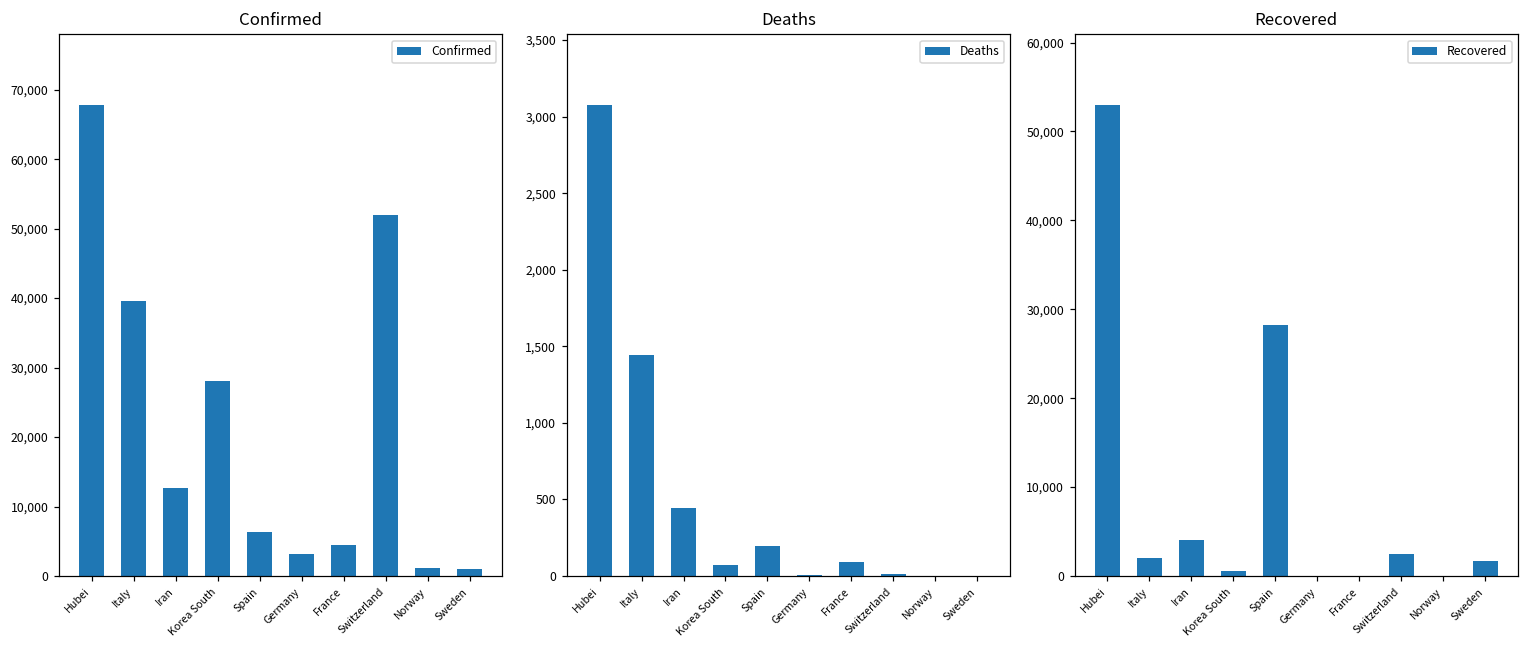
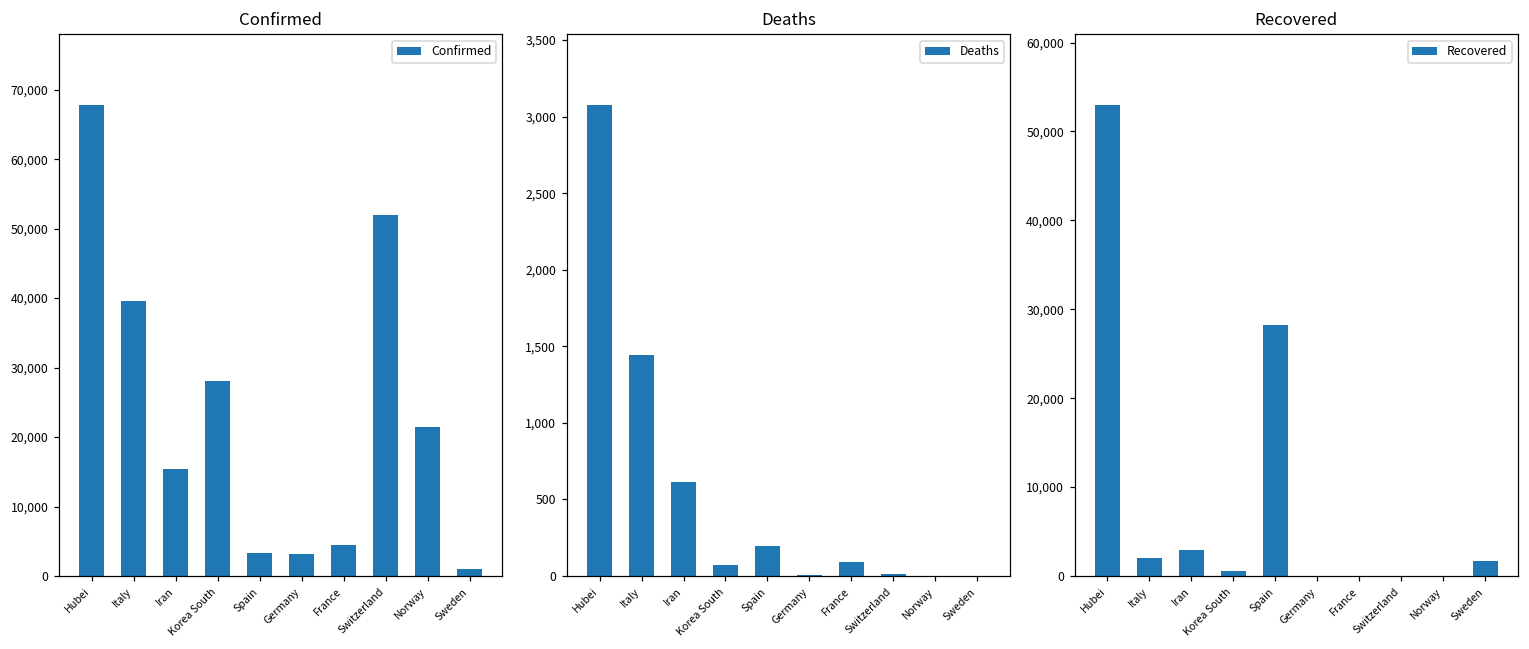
  {
    "Confirmed": {
      "Hubei": "68,000",
      "Italy": "40,000",
-     "Iran": "13,000",
+     "Iran": "15,000",
      "Korea South": "28,000",
-     "Spain": "6,000",
+     "Spain": "3,000",
      "Germany": "3,000",
      "France": "4,000",
      "Switzerland": "52,000",
-     "Norway": "1,000",
+     "Norway": "21,000",
      "Sweden": "1,000"
    },
    "Deaths": {
      "Hubei": "3,080",
      "Italy": "1,440",
-     "Iran": "450",
+     "Iran": "610",
      "Korea South": "70",
      "Spain": "200",
      "France": "90"
    },
    "Recovered": {
      "Hubei": "53,000",
      "Italy": "2,000",
-     "Iran": "4,000",
+     "Iran": "3,000",
      "Korea South": "1,000",
      "Spain": "28,000",
-     "Switzerland": "2,000",
+     "Switzerland": "0",
      "Sweden": "2,000"
    }
  }
